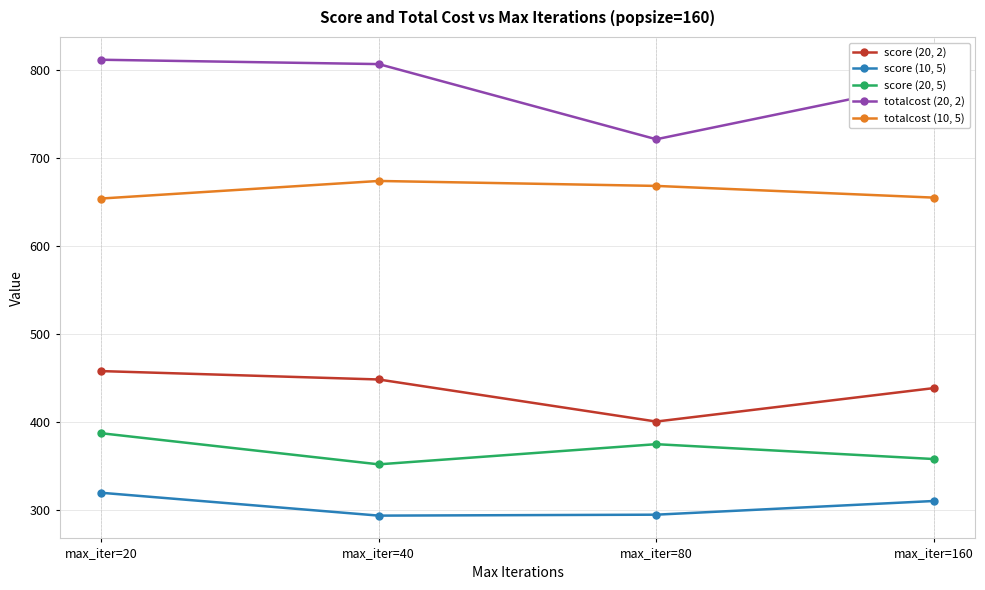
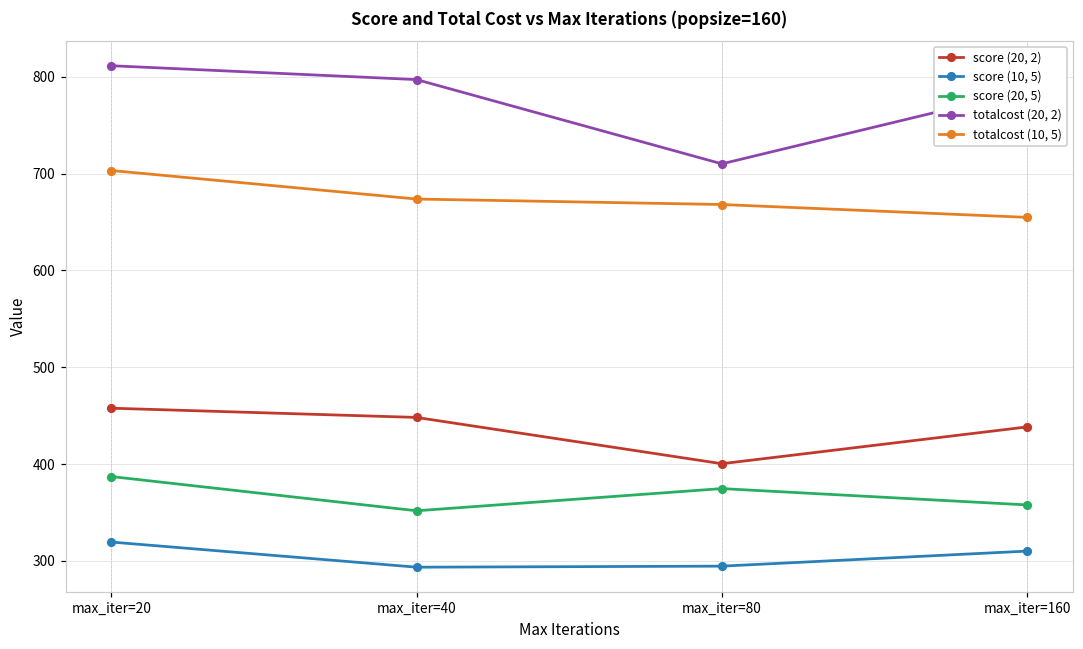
  {
    "score (20, 2)": {
      "max_iter=20": 460,
      "max_iter=40": 450,
      "max_iter=80": 400,
      "max_iter=160": 440
    },
    "score (10, 5)": {
      "max_iter=20": 320,
      "max_iter=40": 290,
      "max_iter=80": 290,
      "max_iter=160": 310
    },
    "score (20, 5)": {
      "max_iter=20": 390,
      "max_iter=40": 350,
      "max_iter=80": 370,
      "max_iter=160": 360
    },
    "totalcost (20, 2)": {
      "max_iter=20": 810,
-     "max_iter=40": 810,
-     "max_iter=80": 720
+     "max_iter=40": 800,
+     "max_iter=80": 710
    },
    "totalcost (10, 5)": {
-     "max_iter=20": 650,
+     "max_iter=20": 700,
      "max_iter=40": 670,
      "max_iter=80": 670,
      "max_iter=160": 650
    }
  }
